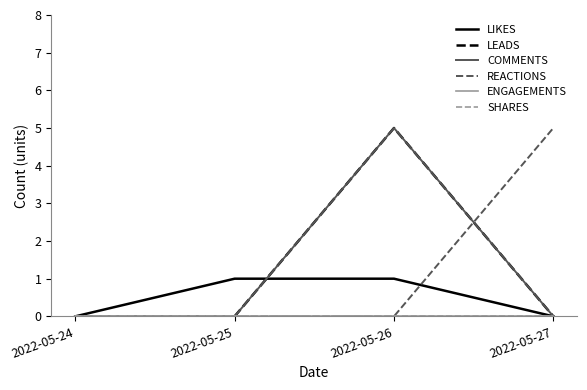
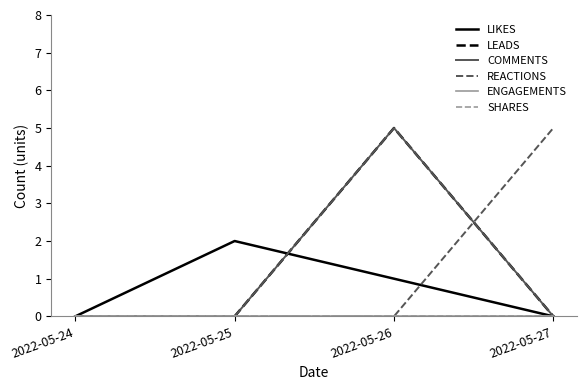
  {
    "LIKES": {
-     "2022-05-25": 1,
+     "2022-05-25": 2,
      "2022-05-26": 1
    }
  }
